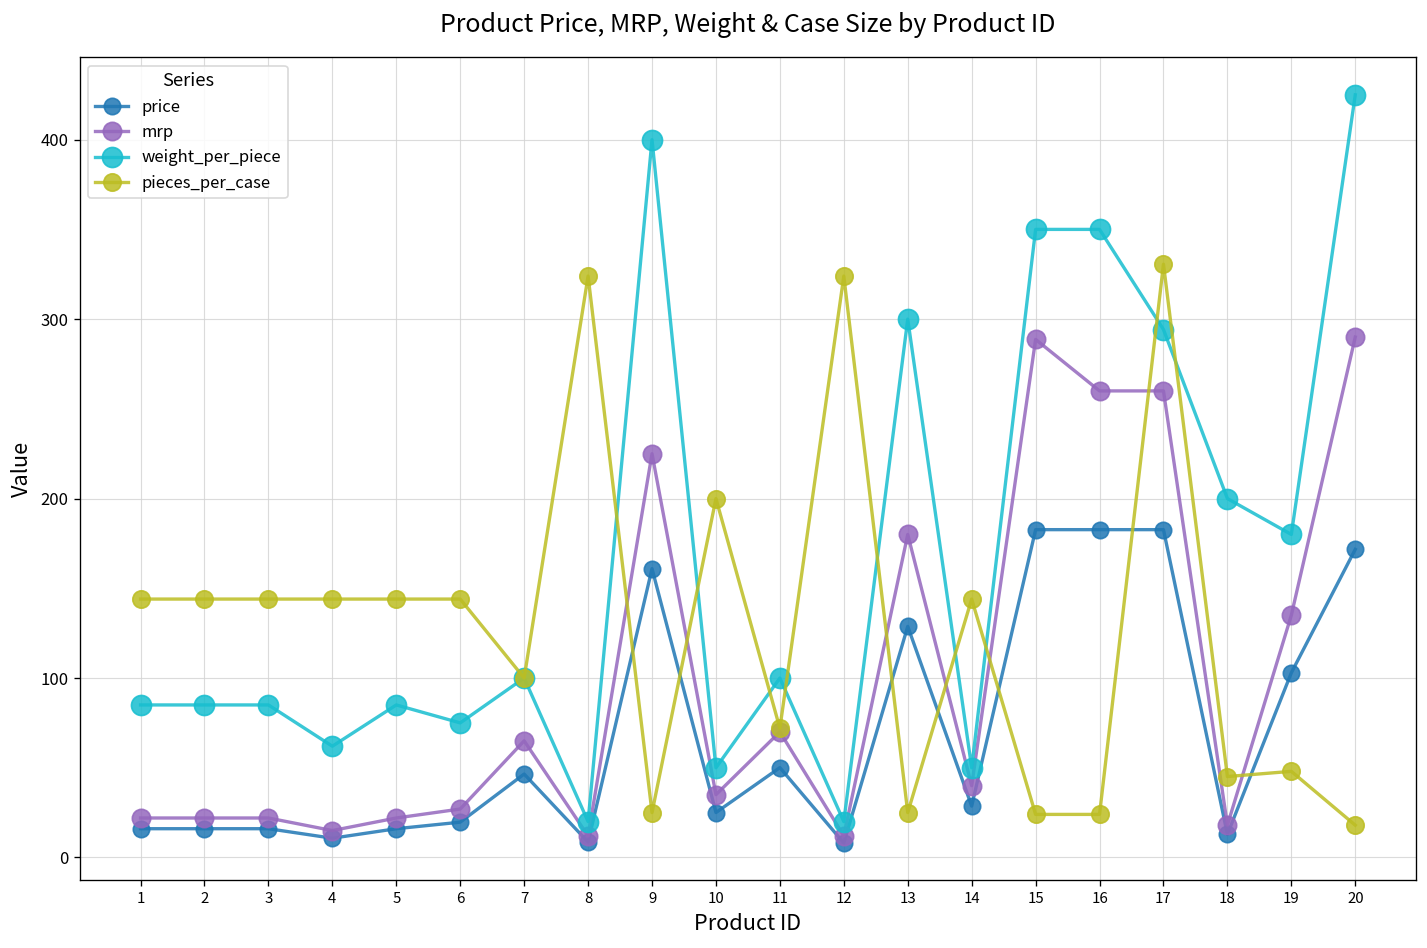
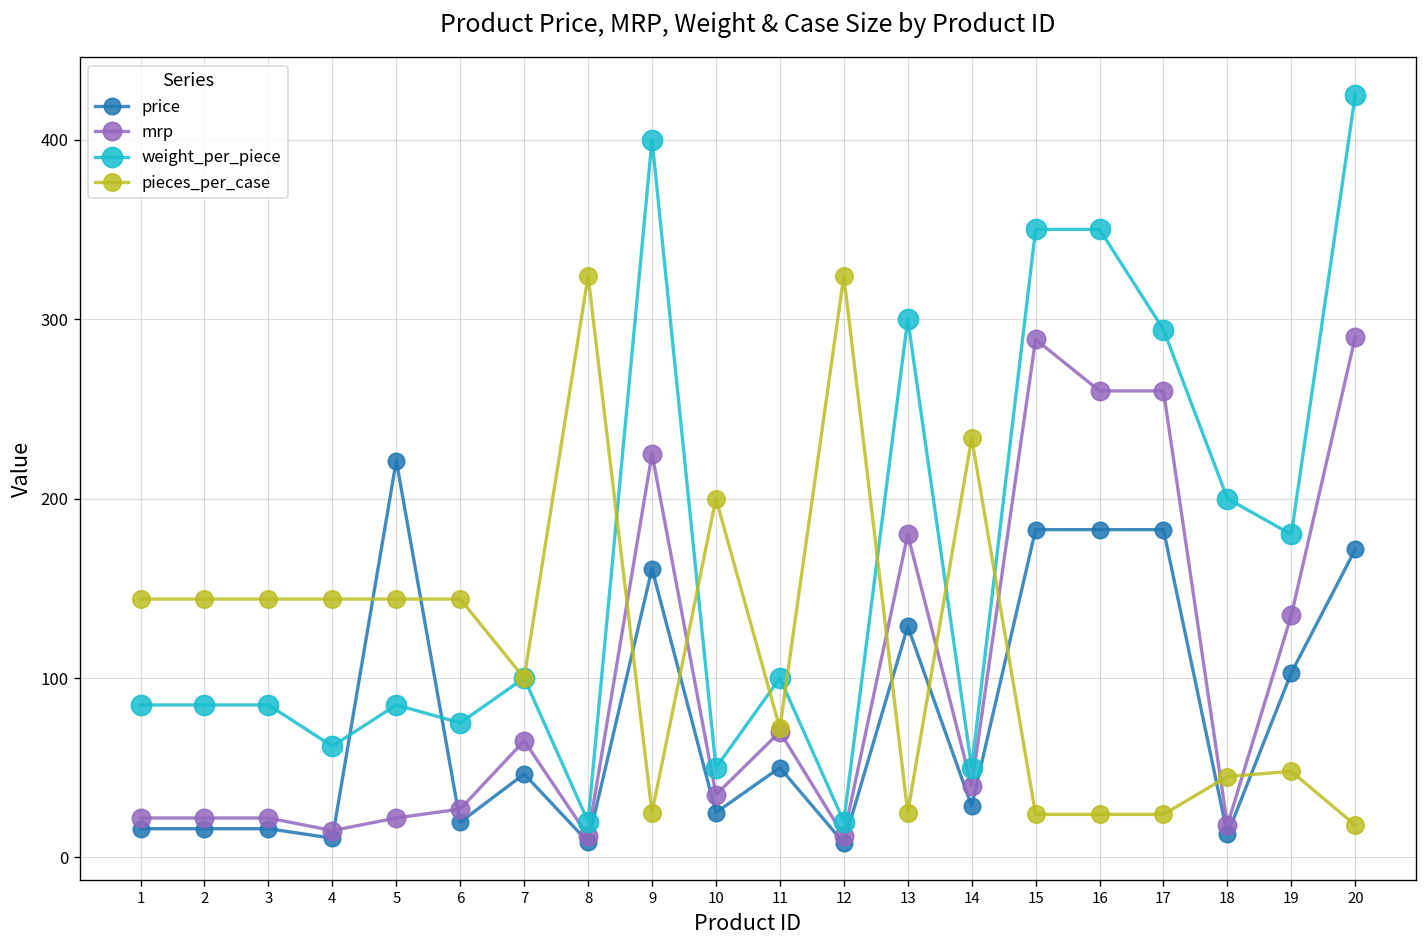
  {
    "price": {
      "1": 16,
      "2": 16,
      "3": 16,
      "4": 11,
-     "5": 16,
+     "5": 221,
      "6": 20,
      "7": 47,
      "8": 9,
      "9": 161,
      "10": 25,
      "11": 50,
      "12": 8,
      "13": 129,
      "14": 29,
      "15": 183,
      "16": 183,
      "17": 183,
      "18": 13,
      "19": 103,
      "20": 172
    },
    "mrp": {
      "1": 22,
      "2": 22,
      "3": 22,
      "4": 15,
      "5": 22,
      "6": 27,
      "7": 65,
      "8": 12,
      "9": 225,
      "10": 35,
      "11": 70,
      "12": 12,
      "13": 180,
      "14": 40,
      "15": 289,
      "16": 260,
      "17": 260,
      "18": 18,
      "19": 135,
      "20": 290
    },
    "weight_per_piece": {
      "1": 85,
      "2": 85,
      "3": 85,
      "4": 62,
      "5": 85,
      "6": 75,
      "8": 20,
      "9": 400,
      "10": 50,
      "11": 100,
      "12": 20,
      "13": 300,
      "14": 50,
      "15": 350,
      "16": 350,
      "17": 294,
      "18": 200,
      "19": 180,
      "20": 425
    },
    "pieces_per_case": {
      "1": 144,
      "2": 144,
      "3": 144,
      "4": 144,
      "5": 144,
      "6": 144,
      "8": 324,
      "9": 25,
      "10": 200,
      "11": 72,
      "12": 324,
      "13": 25,
-     "14": 144,
+     "14": 234,
      "15": 24,
      "16": 24,
-     "17": 331,
+     "17": 24,
      "18": 45,
      "19": 48,
      "20": 18
    }
  }
